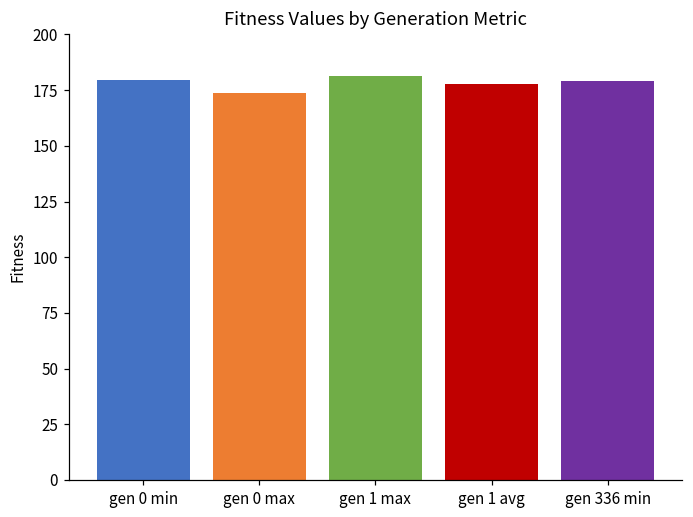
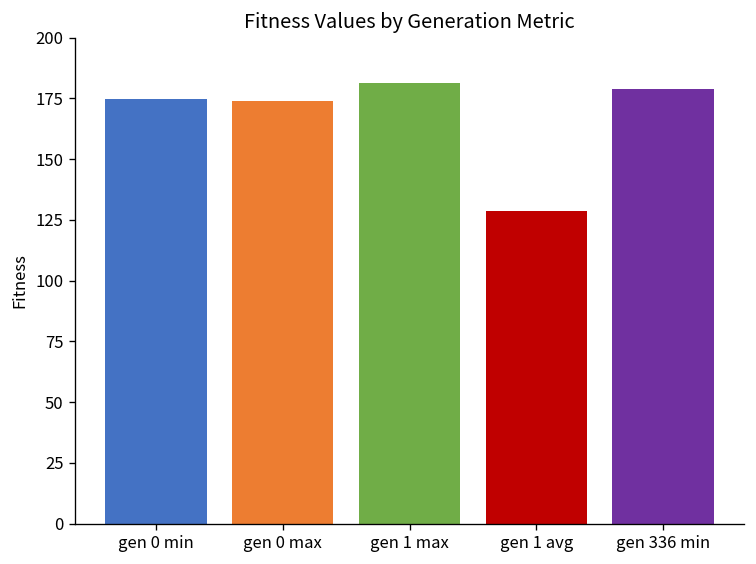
  {
-   "gen 0 min": 180,
+   "gen 0 min": 175,
    "gen 0 max": 174,
    "gen 1 max": 181,
-   "gen 1 avg": 178,
+   "gen 1 avg": 129,
    "gen 336 min": 179
  }
